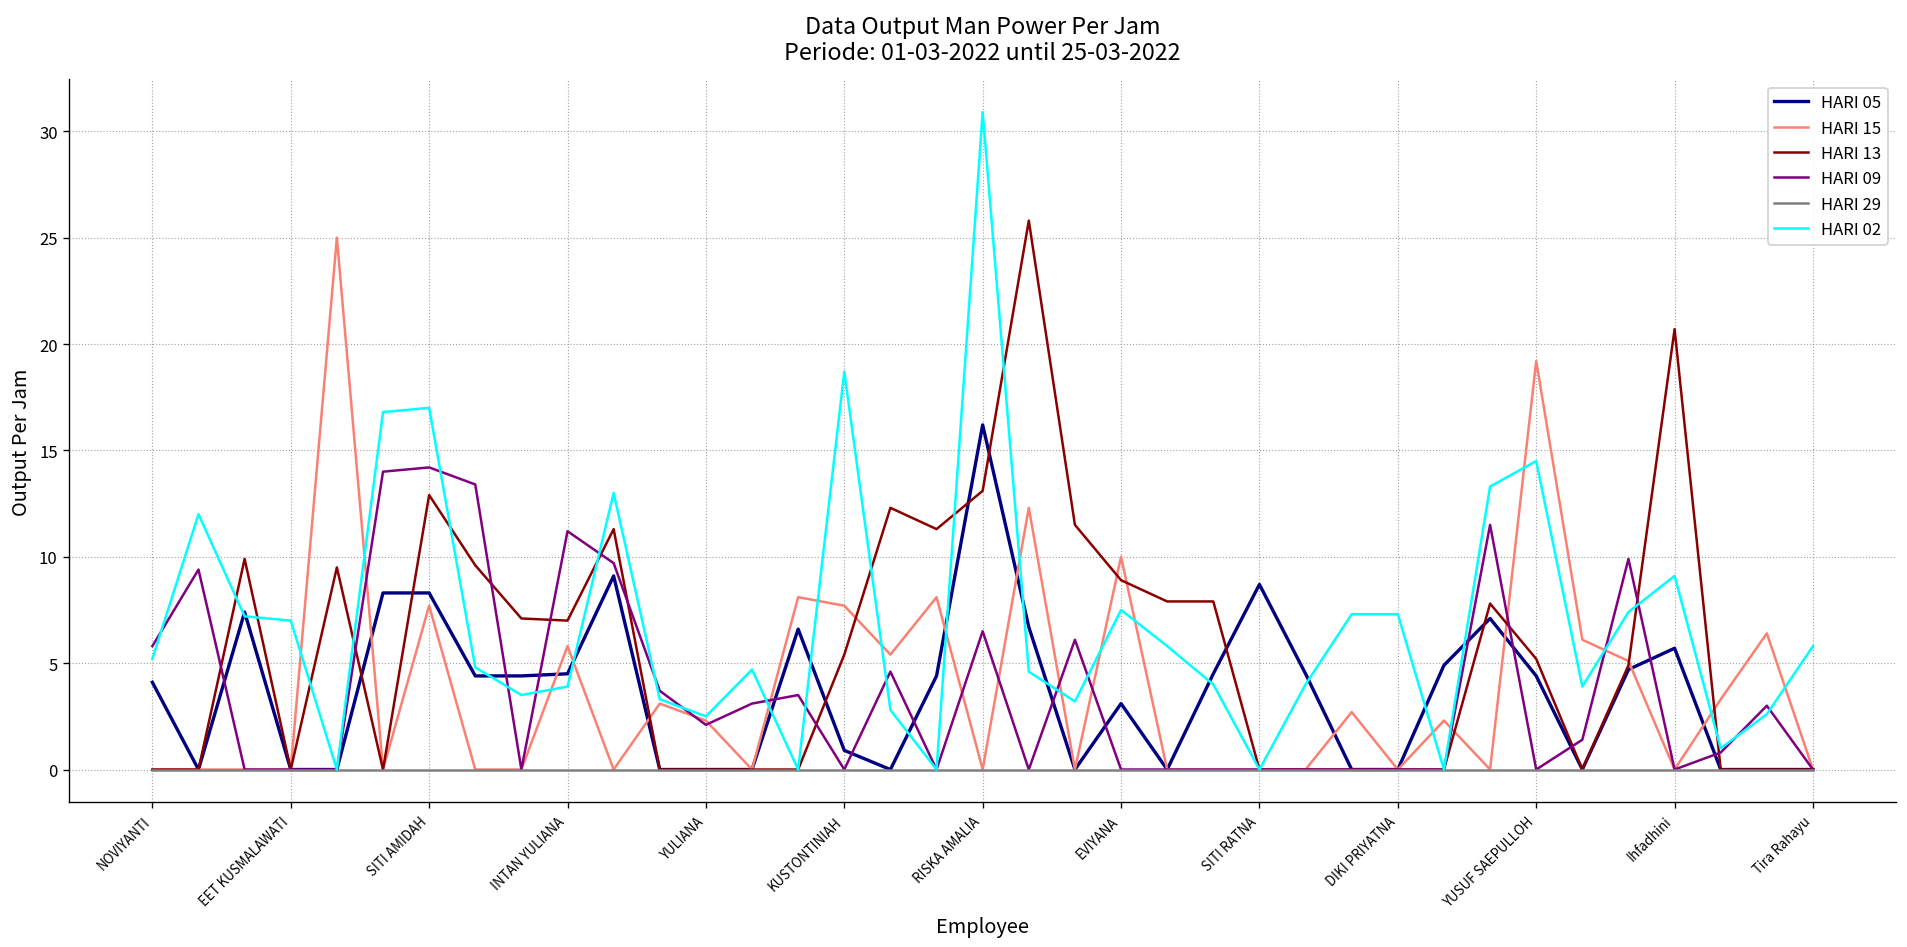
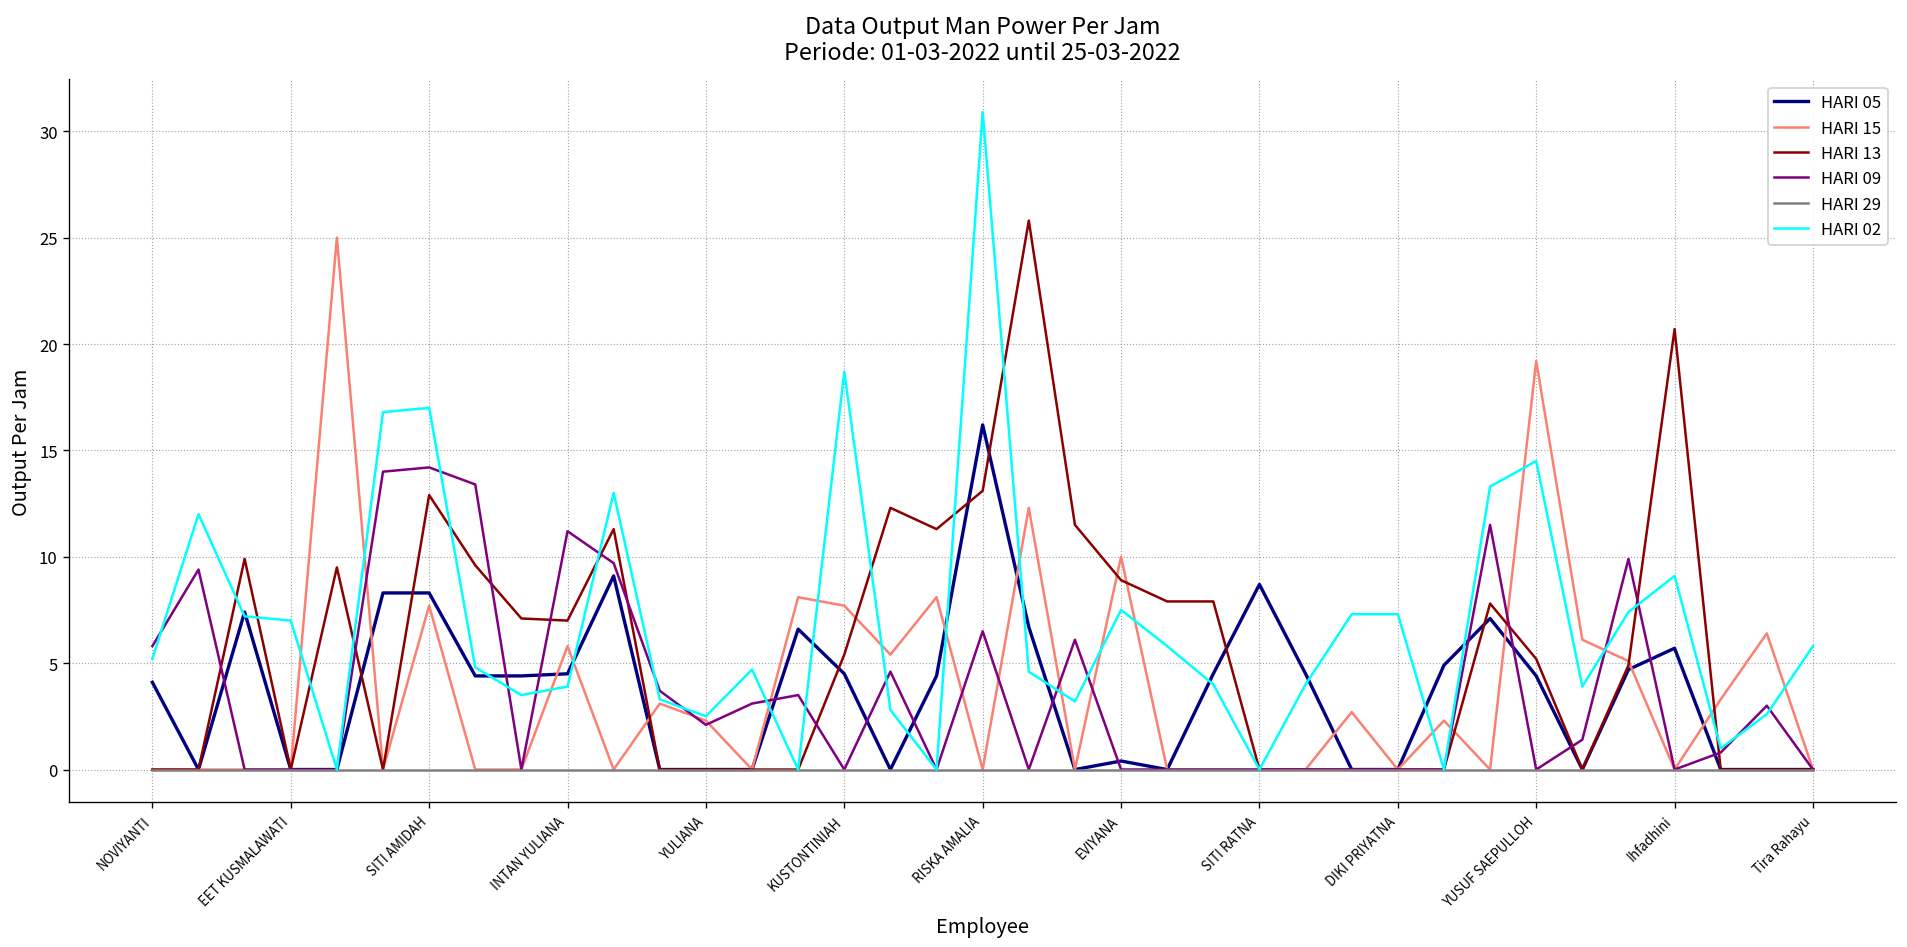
  {
    "HARI 05": {
      "NOVIYANTI": 4.1,
      "SITI AMIDAH": 8.3,
      "INTAN YULIANA": 4.5,
-     "KUSTONTINIAH": 0.9,
+     "KUSTONTINIAH": 4.5,
      "RISKA AMALIA": 16.2,
-     "EVIYANA": 3.1,
+     "EVIYANA": 0.4,
      "SITI RATNA": 8.7,
      "YUSUF SAEPULLOH": 4.4,
      "Ihfadhini": 5.7
    },
    "HARI 15": {
      "SITI AMIDAH": 7.7,
      "INTAN YULIANA": 5.8,
      "YULIANA": 2.3,
      "KUSTONTINIAH": 7.7,
      "EVIYANA": 10.0,
      "YUSUF SAEPULLOH": 19.2
    },
    "HARI 13": {
      "SITI AMIDAH": 12.9,
      "INTAN YULIANA": 7.0,
      "KUSTONTINIAH": 5.4,
      "RISKA AMALIA": 13.1,
      "EVIYANA": 8.9,
      "YUSUF SAEPULLOH": 5.2,
      "Ihfadhini": 20.7
    },
    "HARI 09": {
      "NOVIYANTI": 5.8,
      "SITI AMIDAH": 14.2,
      "INTAN YULIANA": 11.2,
      "YULIANA": 2.1,
      "RISKA AMALIA": 6.5
    },
    "HARI 29": {
      "SITI AMIDAH": 0.0,
      "INTAN YULIANA": 0.0
    },
    "HARI 02": {
      "NOVIYANTI": 5.2,
      "EET KUSMALAWATI": 7.0,
      "SITI AMIDAH": 17.0,
      "INTAN YULIANA": 3.9,
      "YULIANA": 2.5,
      "KUSTONTINIAH": 18.7,
      "RISKA AMALIA": 30.9,
      "EVIYANA": 7.5,
      "DIKI PRIYATNA": 7.3,
      "YUSUF SAEPULLOH": 14.5,
      "Ihfadhini": 9.1,
      "Tira Rahayu": 5.8
    }
  }
